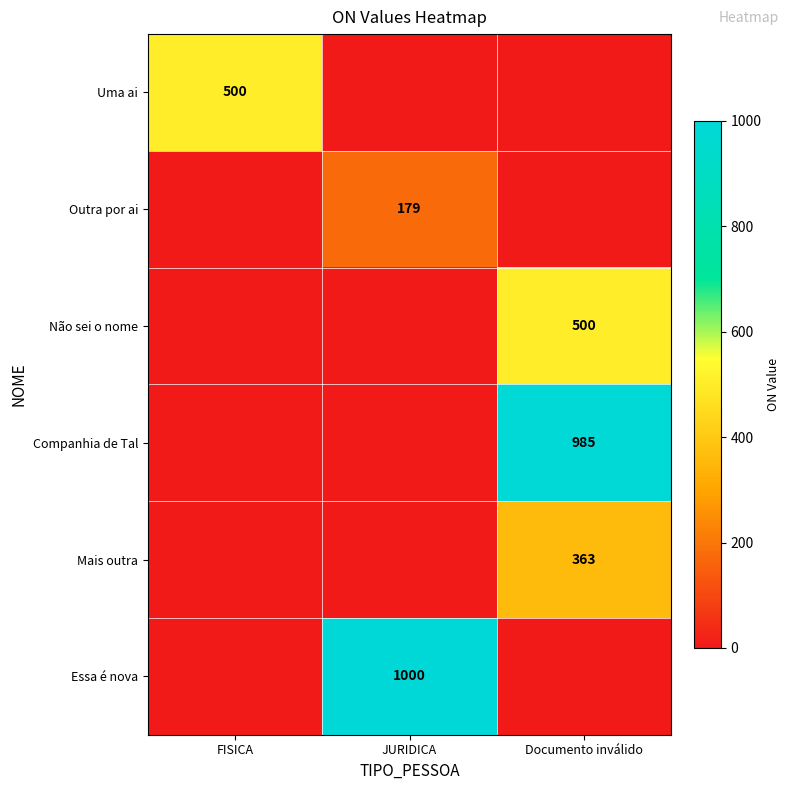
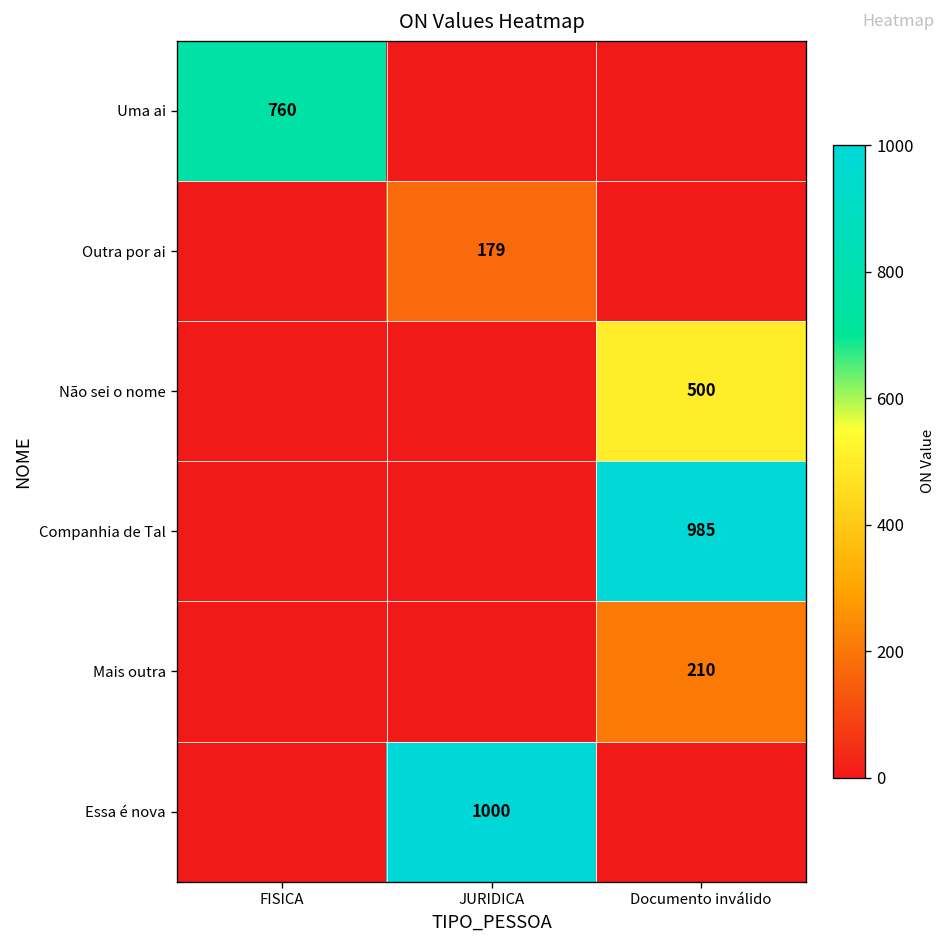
  {
    "Uma ai": {
-     "FISICA": 500
+     "FISICA": 760
    },
    "Outra por ai": {
      "JURIDICA": 179
    },
    "Não sei o nome": {
      "Documento inválido": 500
    },
    "Companhia de Tal": {
      "Documento inválido": 985
    },
    "Mais outra": {
-     "Documento inválido": 363
+     "Documento inválido": 210
    },
    "Essa é nova": {
      "JURIDICA": 1000
    }
  }
